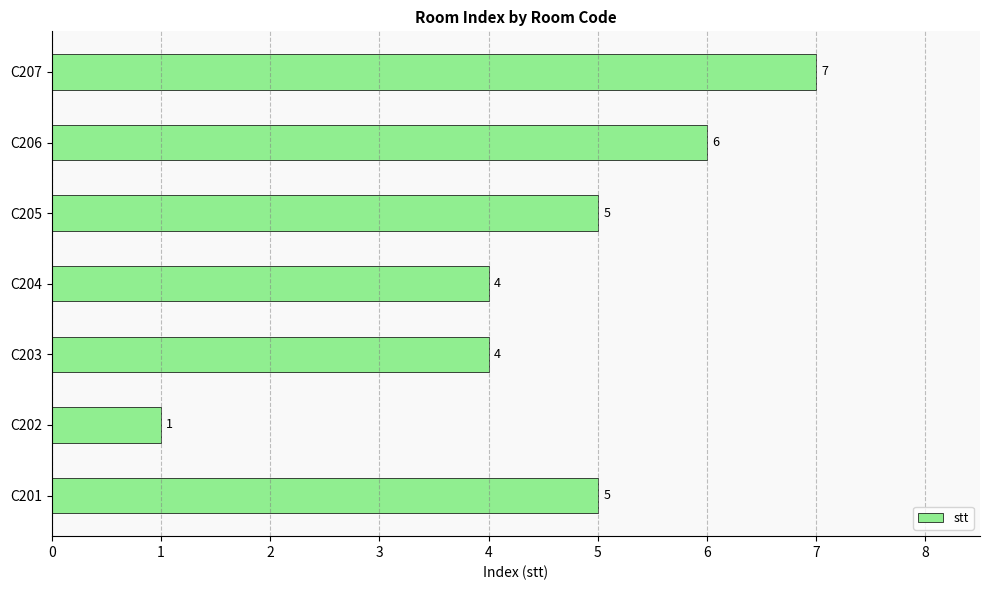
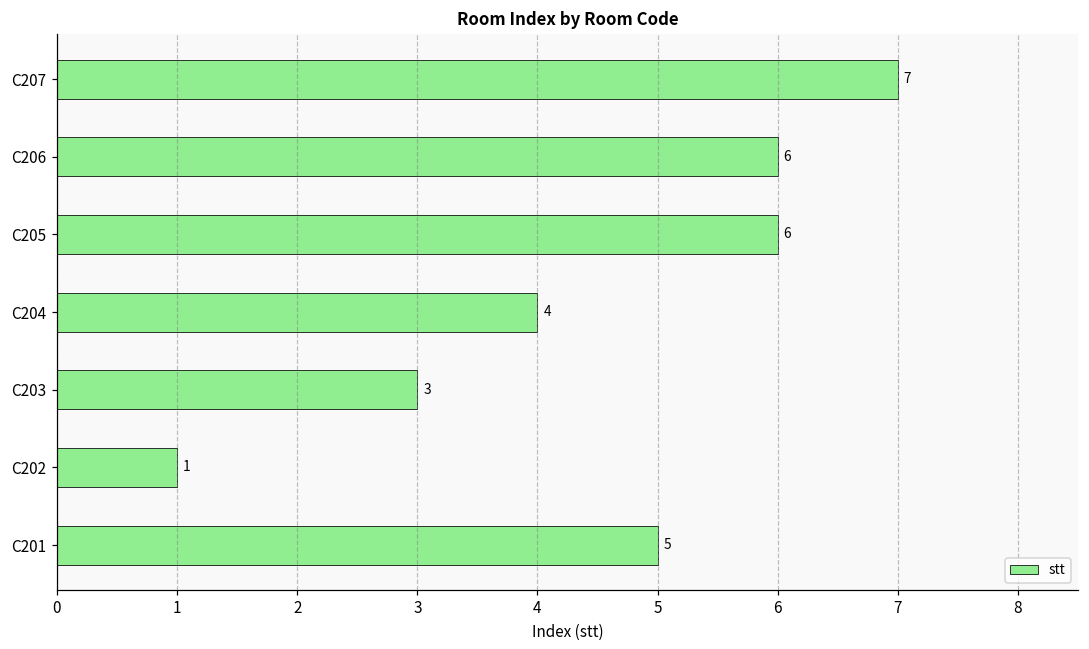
  {
    "C207": 7,
    "C206": 6,
-   "C205": 5,
+   "C205": 6,
    "C204": 4,
-   "C203": 4,
+   "C203": 3,
    "C202": 1,
    "C201": 5
  }
